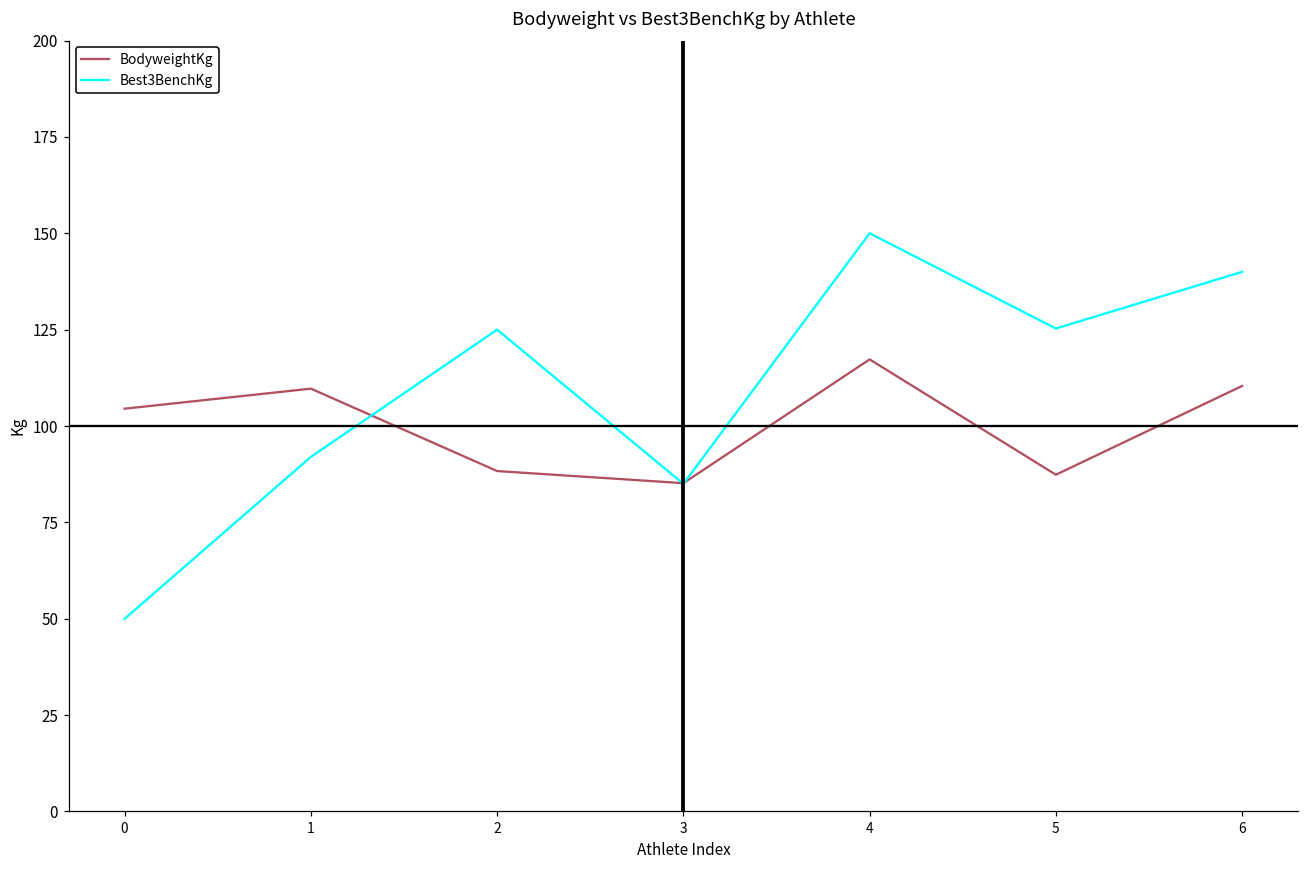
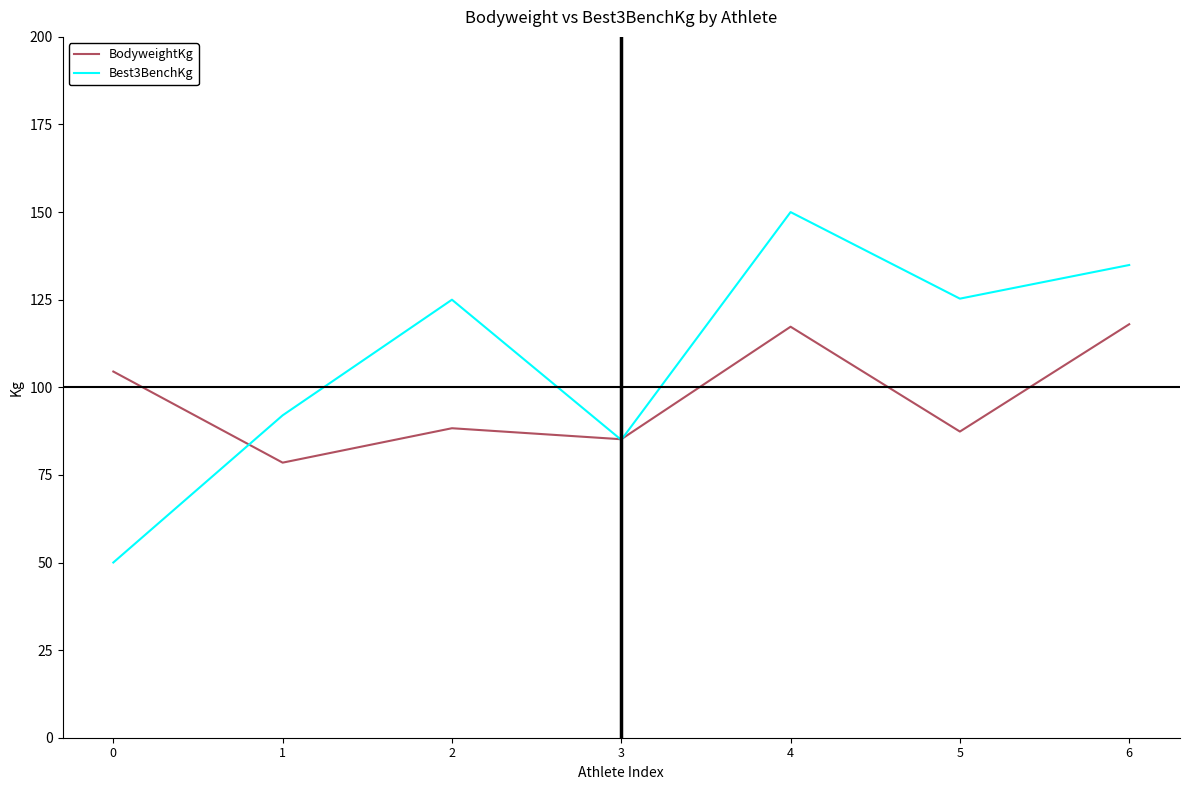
  {
    "BodyweightKg": {
      "0": 105,
-     "1": 110,
+     "1": 79,
      "2": 88,
      "4": 117,
      "5": 87,
-     "6": 110
+     "6": 118
    },
    "Best3BenchKg": {
      "0": 50,
      "1": 92,
      "2": 125,
      "4": 150,
      "5": 125,
-     "6": 140
+     "6": 135
    }
  }
